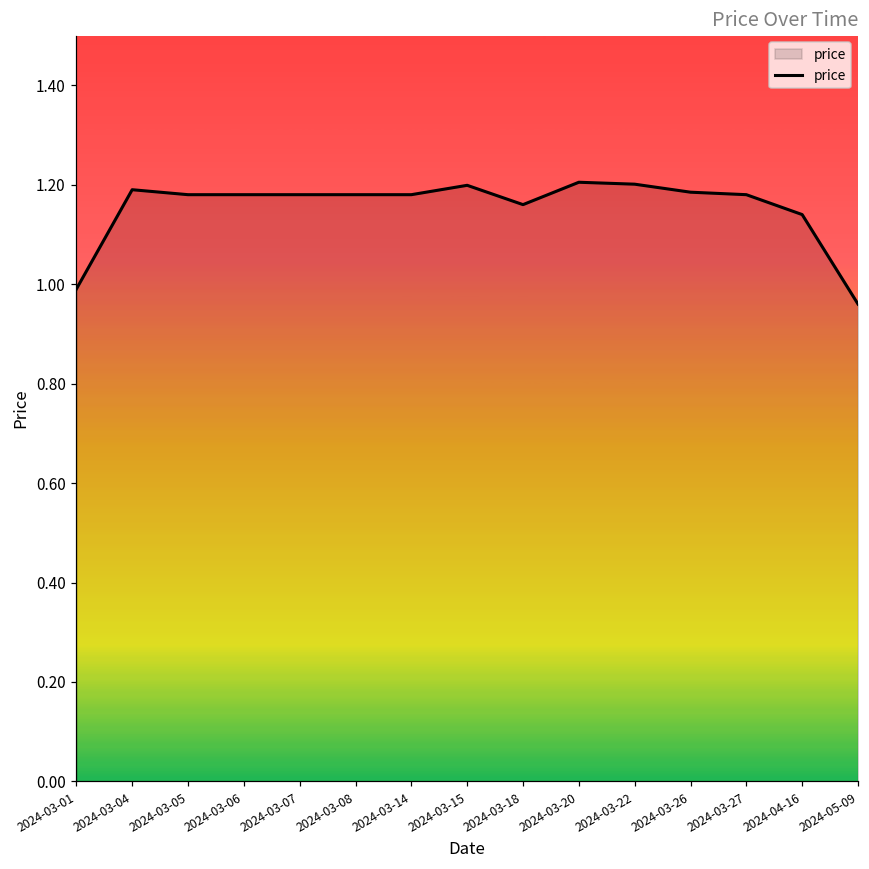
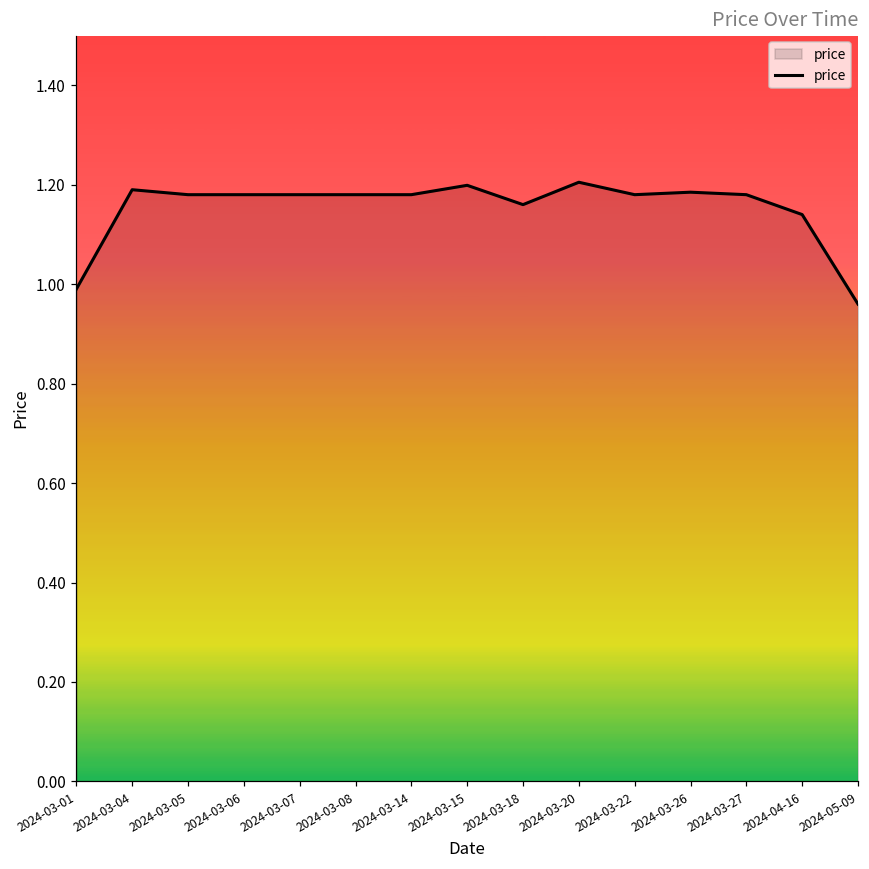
  {
    "2024-03-01": 0.99,
    "2024-03-04": 1.19,
    "2024-03-05": 1.18,
    "2024-03-06": 1.18,
    "2024-03-07": 1.18,
    "2024-03-08": 1.18,
    "2024-03-14": 1.18,
    "2024-03-15": 1.20,
    "2024-03-18": 1.16,
    "2024-03-20": 1.21,
-   "2024-03-22": 1.20,
+   "2024-03-22": 1.18,
    "2024-03-26": 1.18,
    "2024-03-27": 1.18,
    "2024-04-16": 1.14,
    "2024-05-09": 0.96
  }
